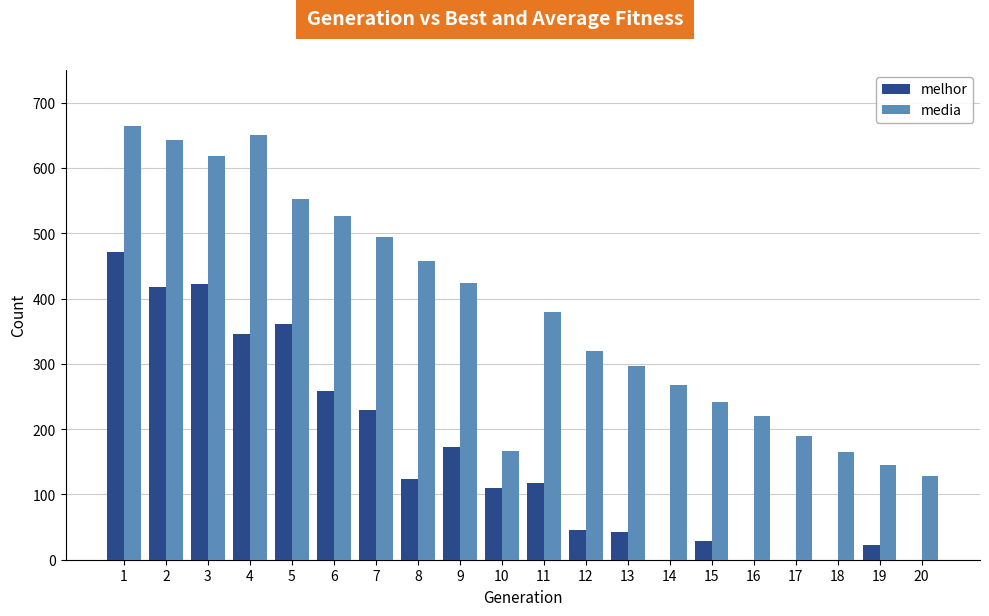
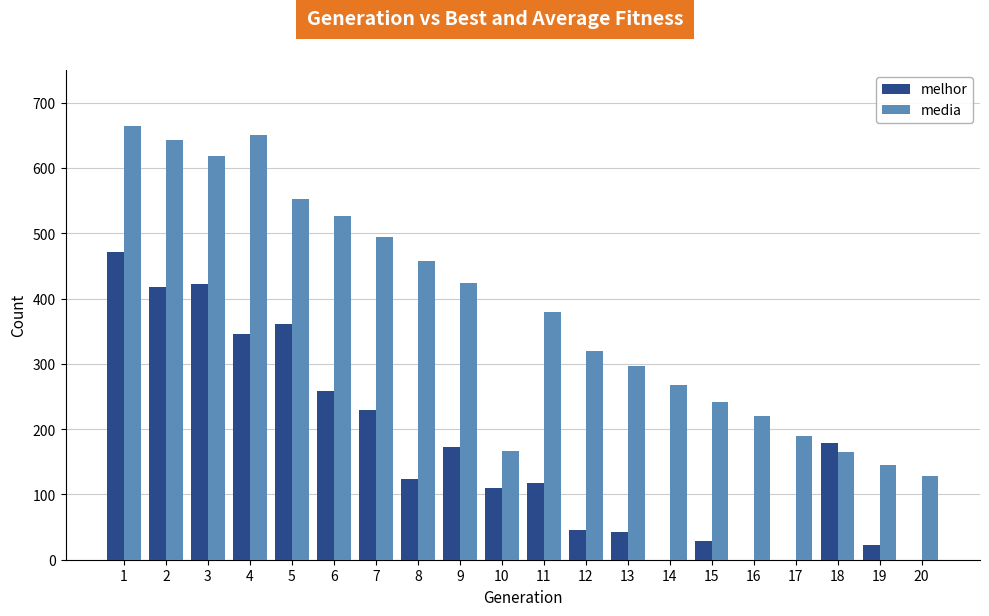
  {
    "melhor": {
      "1": 470,
      "2": 420,
      "3": 420,
      "4": 350,
      "5": 360,
      "6": 260,
      "7": 230,
      "8": 120,
      "9": 170,
      "10": 110,
      "11": 120,
      "12": 50,
      "13": 40,
      "14": 0,
      "15": 30,
      "16": 0,
      "17": 0,
-     "18": 0,
+     "18": 180,
      "19": 20,
      "20": 0
    },
    "media": {
      "1": 660,
      "2": 640,
      "3": 620,
      "4": 650,
      "5": 550,
      "6": 530,
      "7": 490,
      "8": 460,
      "9": 420,
      "10": 170,
      "11": 380,
      "12": 320,
      "13": 300,
      "14": 270,
      "15": 240,
      "16": 220,
      "17": 190,
      "18": 170,
      "19": 150,
      "20": 130
    }
  }
